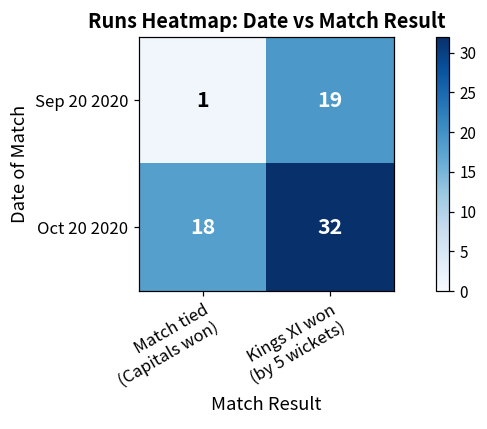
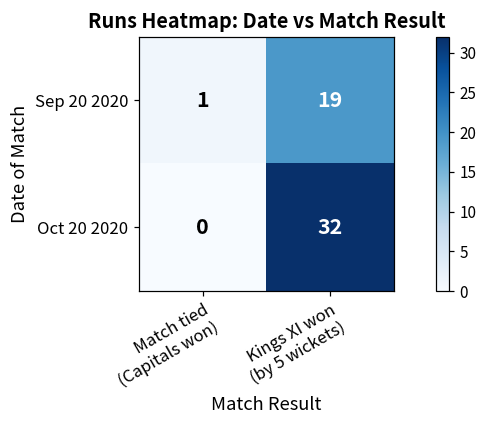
  {
    "Sep 20 2020": {
      "Match tied (Capitals won)": 1,
      "Kings XI won (by 5 wickets)": 19
    },
    "Oct 20 2020": {
-     "Match tied (Capitals won)": 18,
+     "Match tied (Capitals won)": 0,
      "Kings XI won (by 5 wickets)": 32
    }
  }
